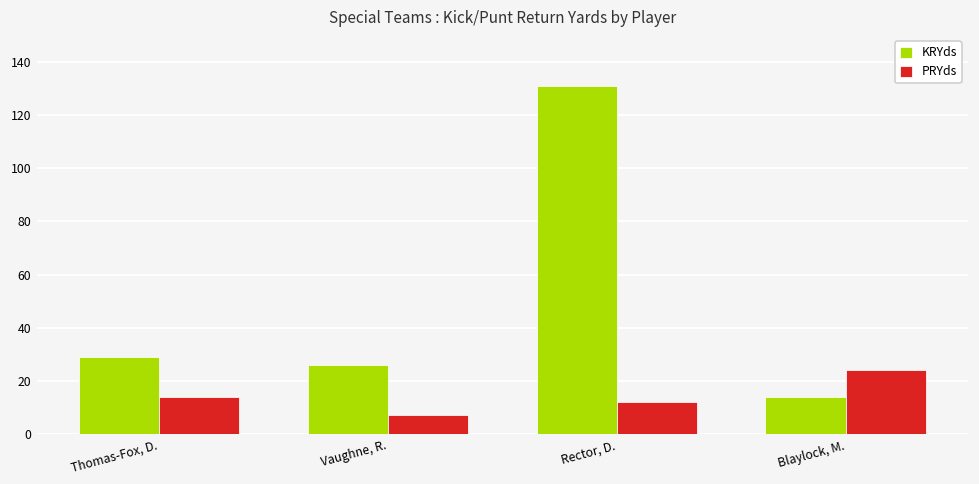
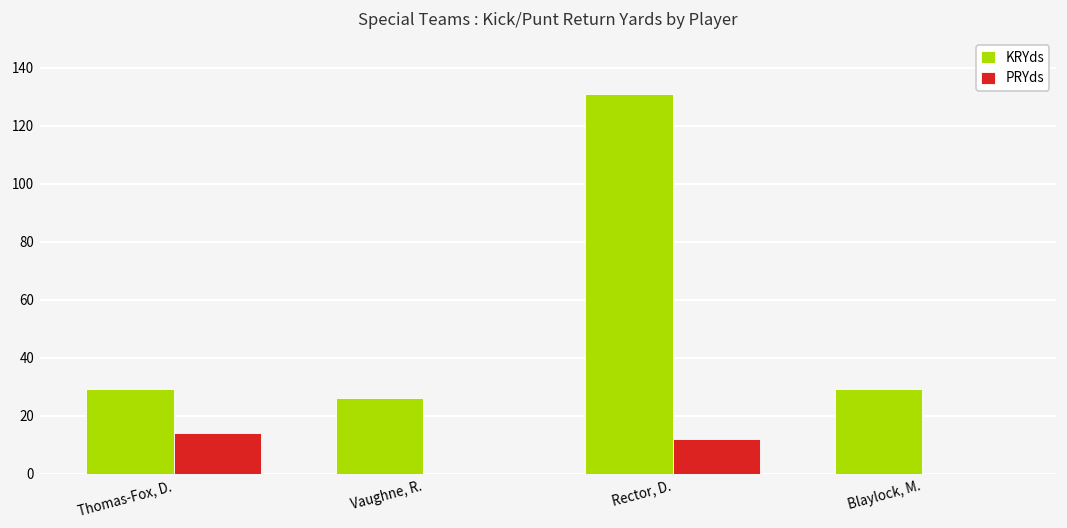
  {
    "KRYds": {
      "Thomas-Fox, D.": 29,
      "Vaughne, R.": 26,
      "Rector, D.": 131,
-     "Blaylock, M.": 14
+     "Blaylock, M.": 29
    },
    "PRYds": {
      "Thomas-Fox, D.": 14,
-     "Vaughne, R.": 7,
+     "Vaughne, R.": 0,
      "Rector, D.": 12,
-     "Blaylock, M.": 24
+     "Blaylock, M.": 0
    }
  }
